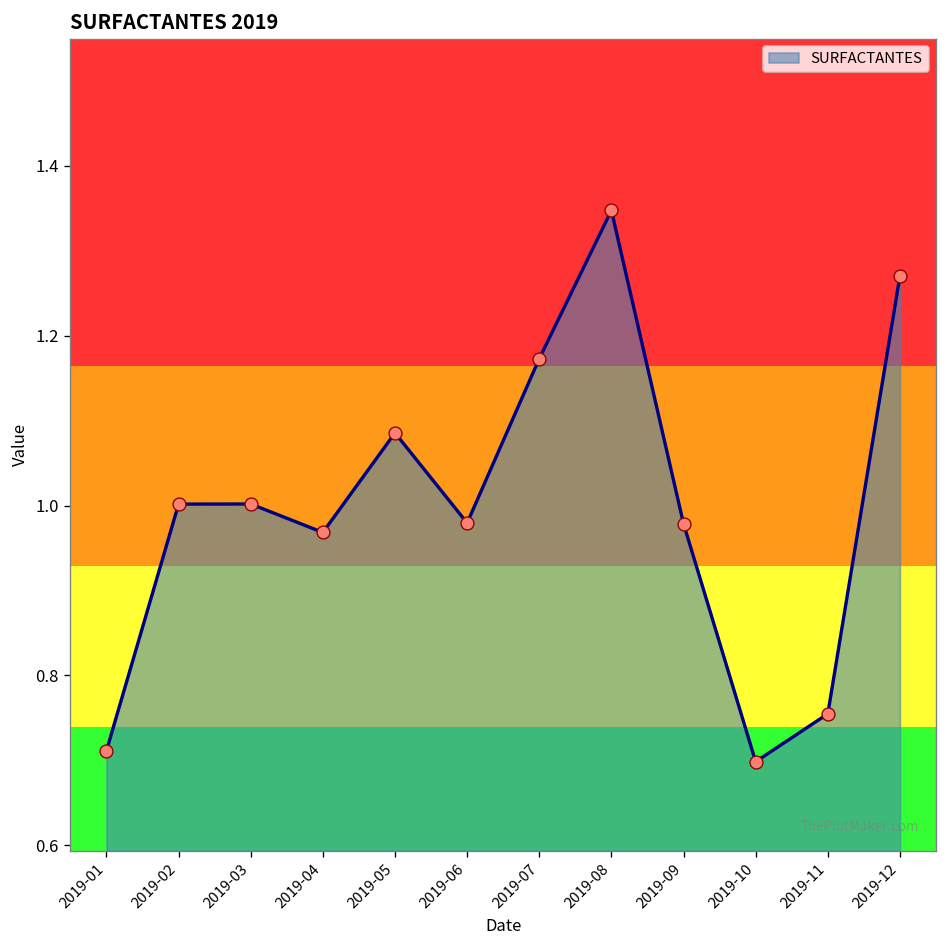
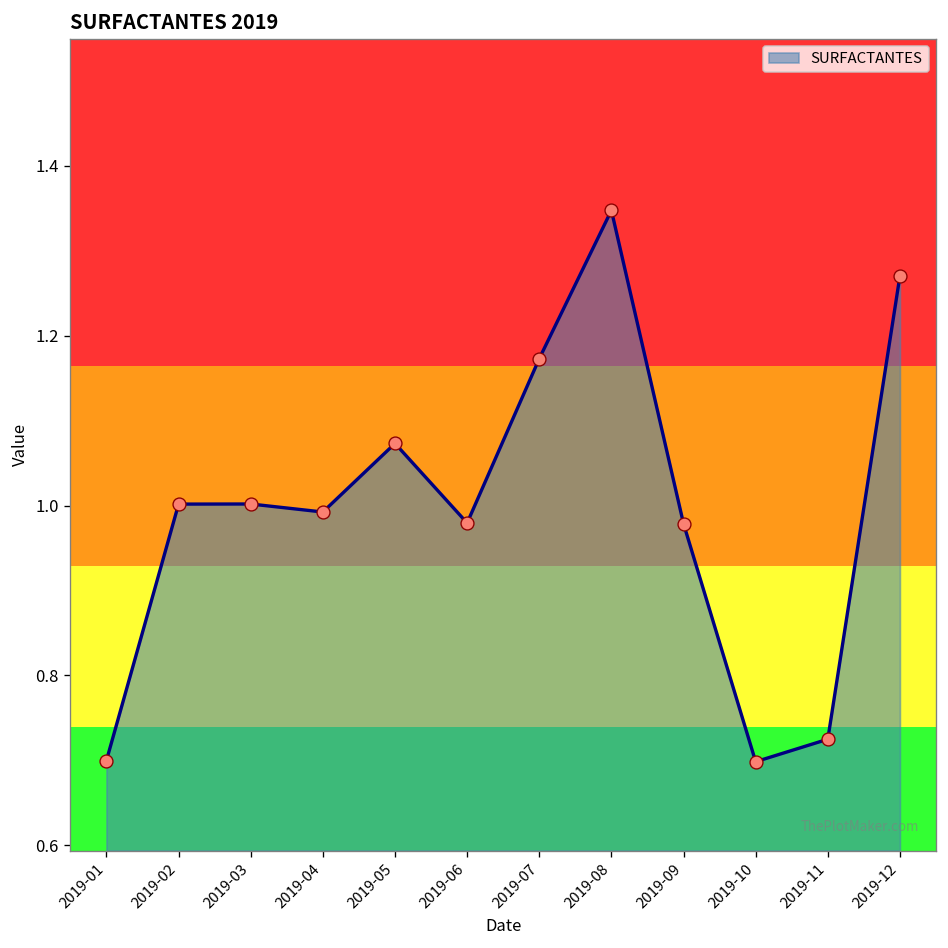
  {
-   "2019-01": 0.71,
+   "2019-01": 0.70,
    "2019-02": 1.00,
    "2019-03": 1.00,
-   "2019-04": 0.97,
-   "2019-05": 1.09,
+   "2019-04": 0.99,
+   "2019-05": 1.07,
    "2019-06": 0.98,
    "2019-07": 1.17,
    "2019-08": 1.35,
    "2019-09": 0.98,
    "2019-10": 0.70,
-   "2019-11": 0.75,
+   "2019-11": 0.72,
    "2019-12": 1.27
  }
